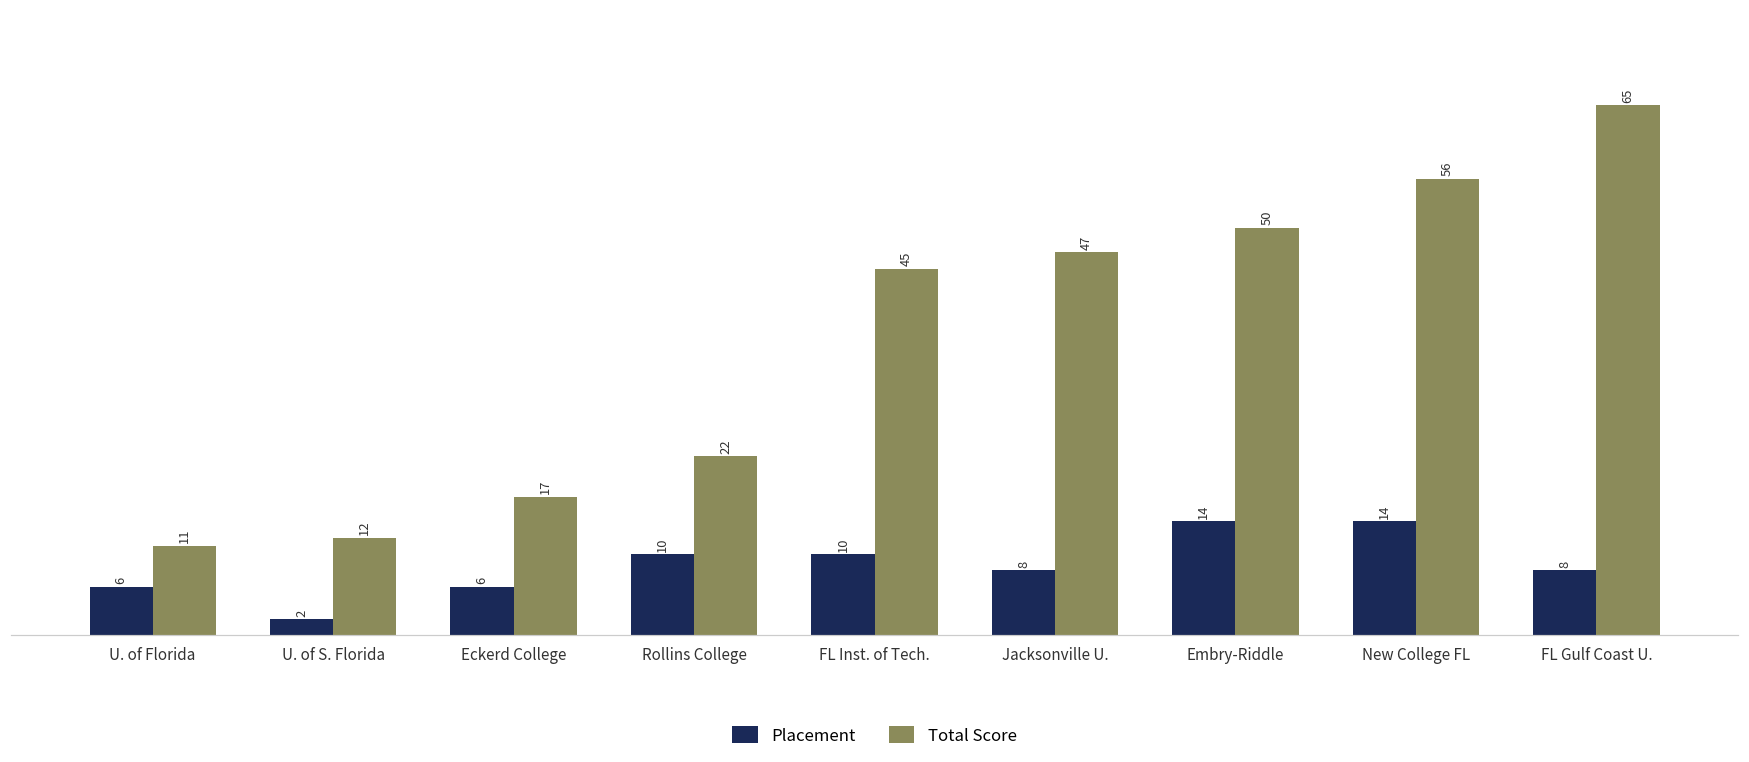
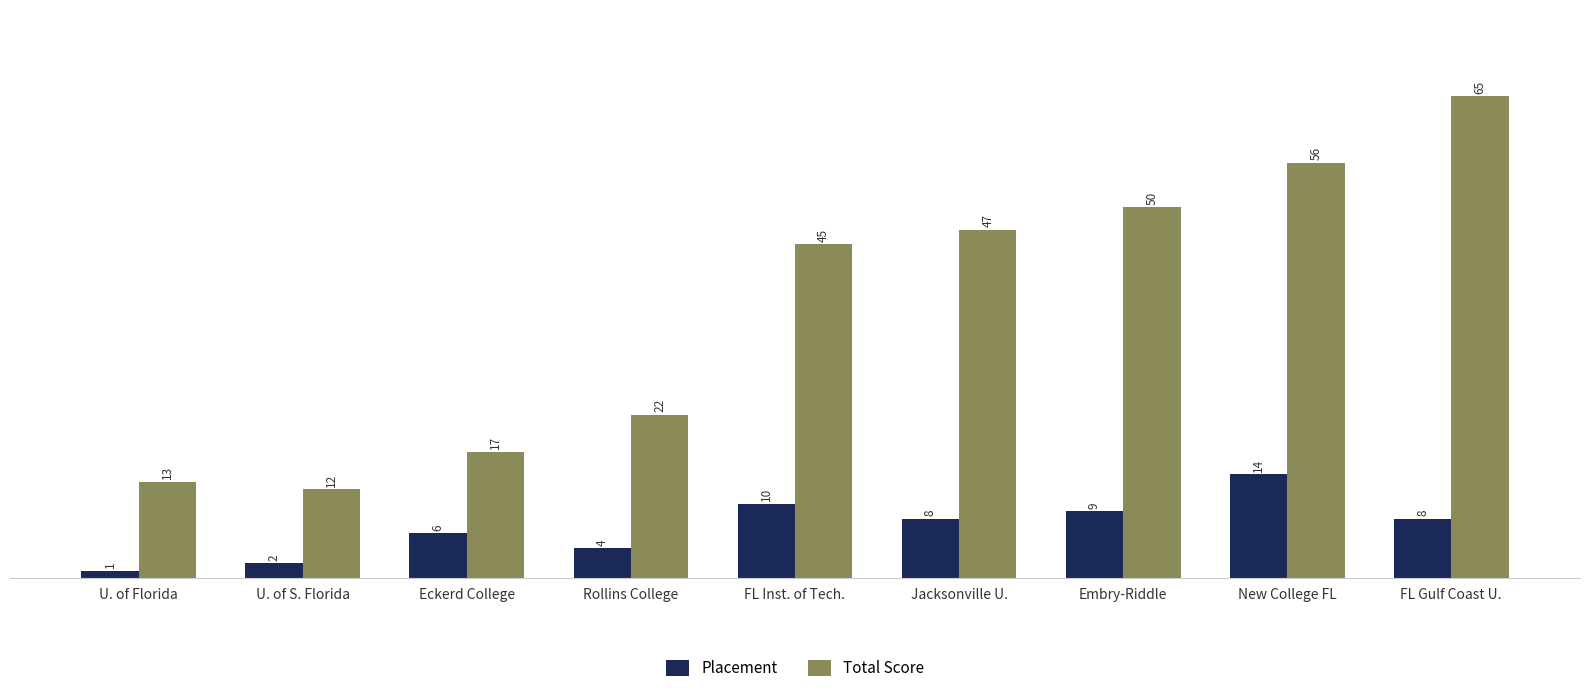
  {
    "Placement": {
-     "U. of Florida": 6,
+     "U. of Florida": 1,
      "U. of S. Florida": 2,
      "Eckerd College": 6,
-     "Rollins College": 10,
+     "Rollins College": 4,
      "FL Inst. of Tech.": 10,
      "Jacksonville U.": 8,
-     "Embry-Riddle": 14,
+     "Embry-Riddle": 9,
      "New College FL": 14,
      "FL Gulf Coast U.": 8
    },
    "Total Score": {
-     "U. of Florida": 11,
+     "U. of Florida": 13,
      "U. of S. Florida": 12,
      "Eckerd College": 17,
      "Rollins College": 22,
      "FL Inst. of Tech.": 45,
      "Jacksonville U.": 47,
      "Embry-Riddle": 50,
      "New College FL": 56,
      "FL Gulf Coast U.": 65
    }
  }
